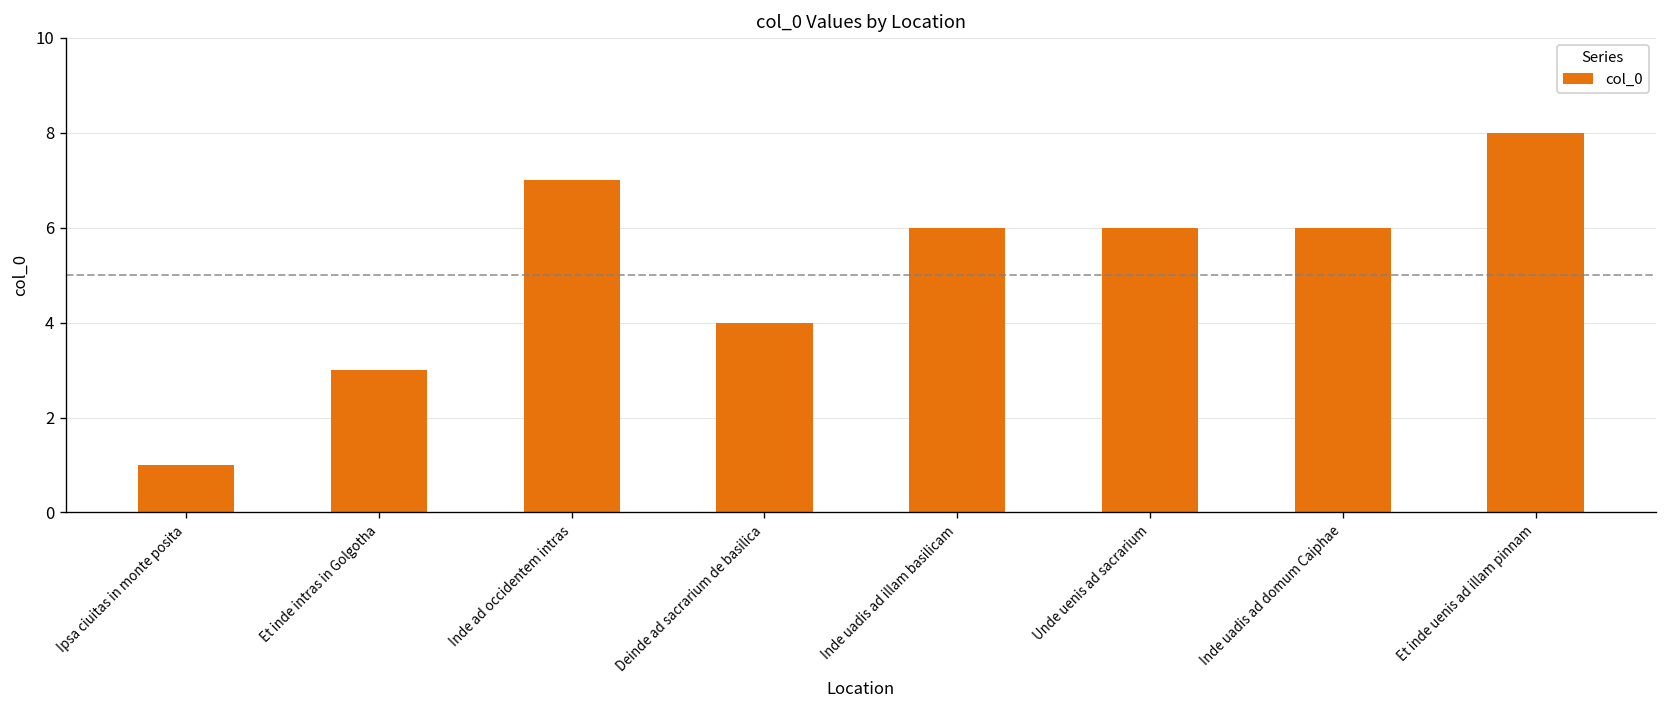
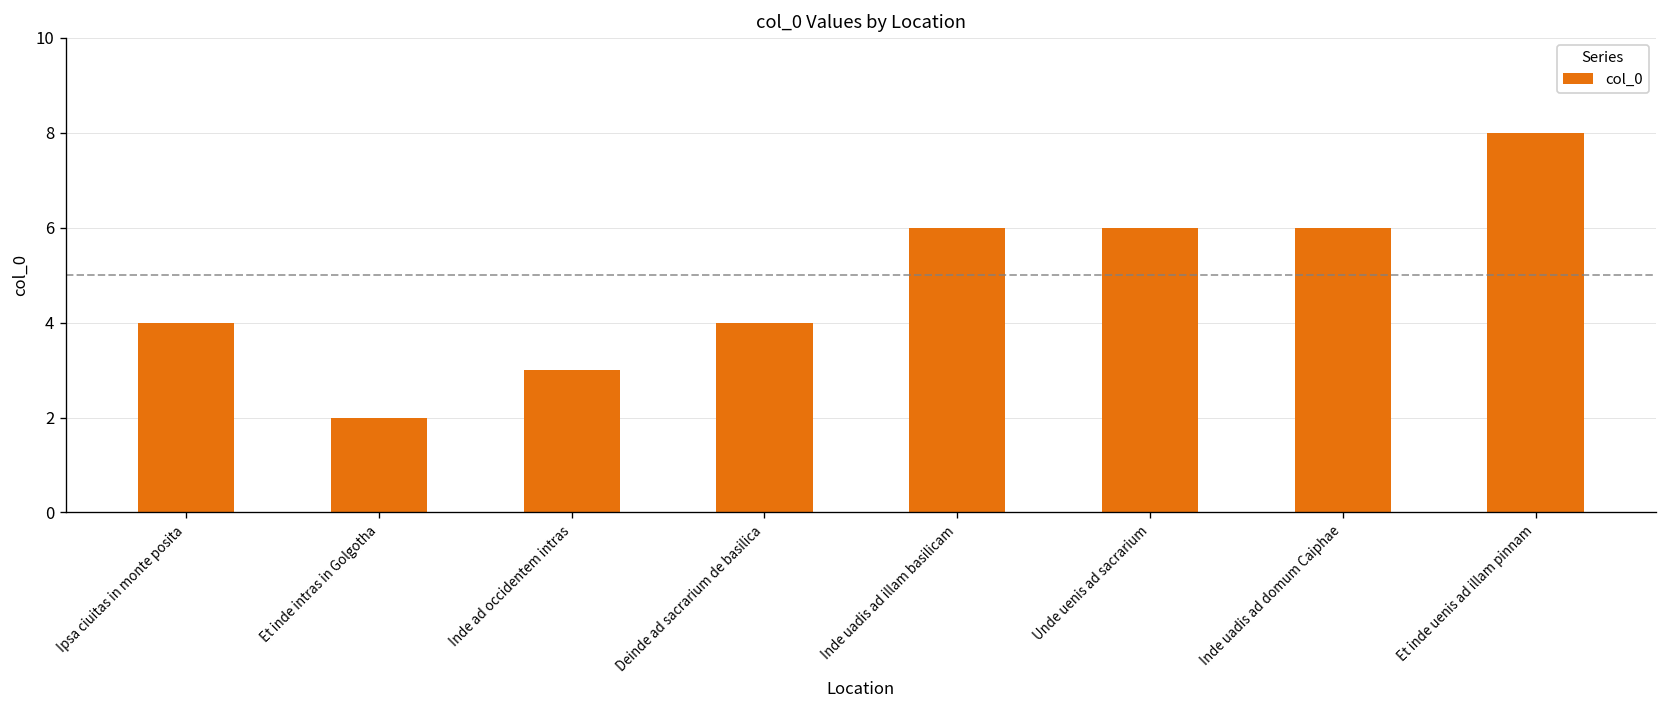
  {
-   "Ipsa ciuitas in monte posita": 1,
-   "Et inde intras in Golgotha": 3,
-   "Inde ad occidentem intras": 7,
+   "Ipsa ciuitas in monte posita": 4,
+   "Et inde intras in Golgotha": 2,
+   "Inde ad occidentem intras": 3,
    "Deinde ad sacrarium de basilica": 4,
    "Inde uadis ad illam basilicam": 6,
    "Unde uenis ad sacrarium": 6,
    "Inde uadis ad domum Caiphae": 6,
    "Et inde uenis ad illam pinnam": 8
  }
